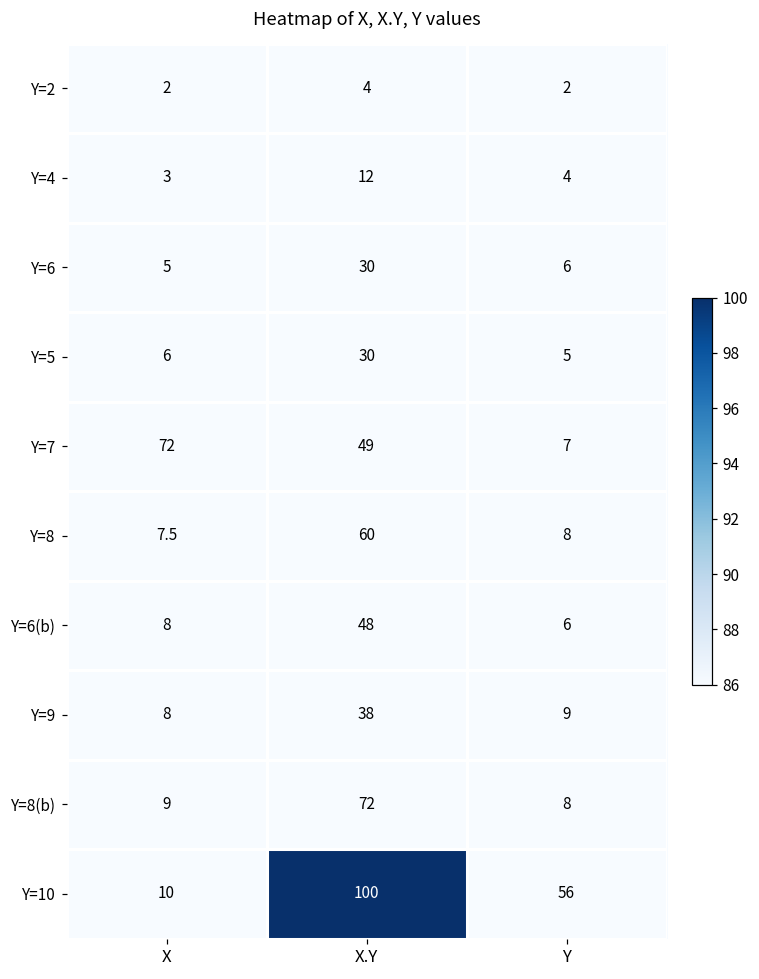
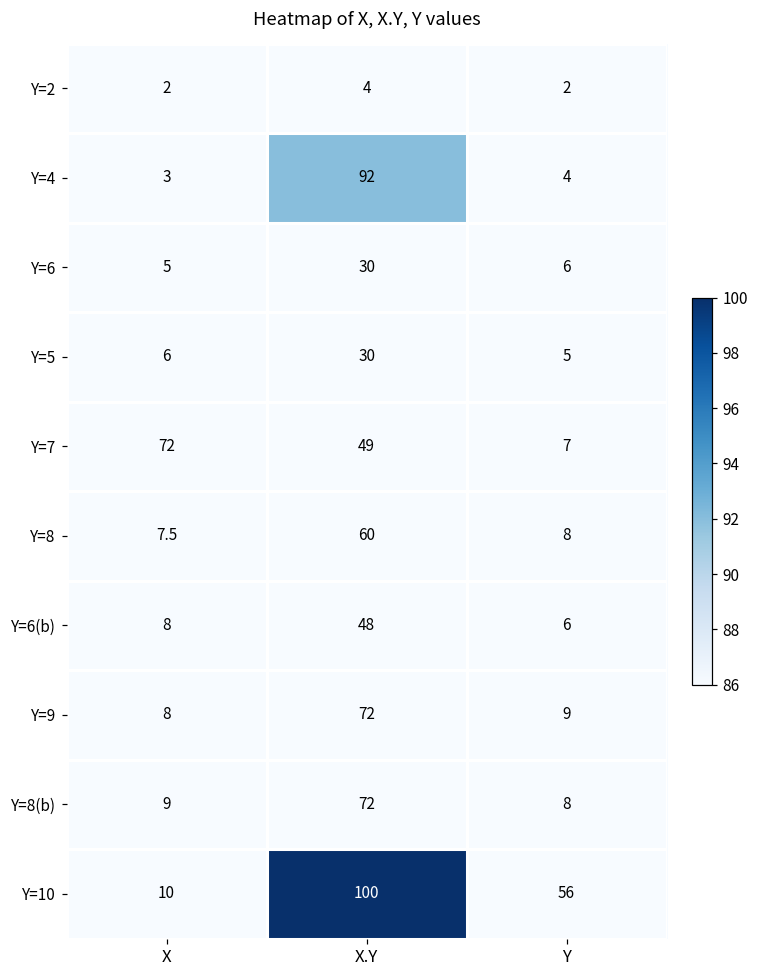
  {
    "Y=2": {
      "X": 2,
      "X.Y": 4,
      "Y": 2
    },
    "Y=4": {
      "X": 3,
-     "X.Y": 12,
+     "X.Y": 92,
      "Y": 4
    },
    "Y=6": {
      "X": 5,
      "X.Y": 30,
      "Y": 6
    },
    "Y=5": {
      "X": 6,
      "X.Y": 30,
      "Y": 5
    },
    "Y=7": {
      "X": 72,
      "X.Y": 49,
      "Y": 7
    },
    "Y=8": {
      "X": 7.5,
      "X.Y": 60,
      "Y": 8
    },
    "Y=6(b)": {
      "X": 8,
      "X.Y": 48,
      "Y": 6
    },
    "Y=9": {
      "X": 8,
-     "X.Y": 38,
+     "X.Y": 72,
      "Y": 9
    },
    "Y=8(b)": {
      "X": 9,
      "X.Y": 72,
      "Y": 8
    },
    "Y=10": {
      "X": 10,
      "X.Y": 100,
      "Y": 56
    }
  }
